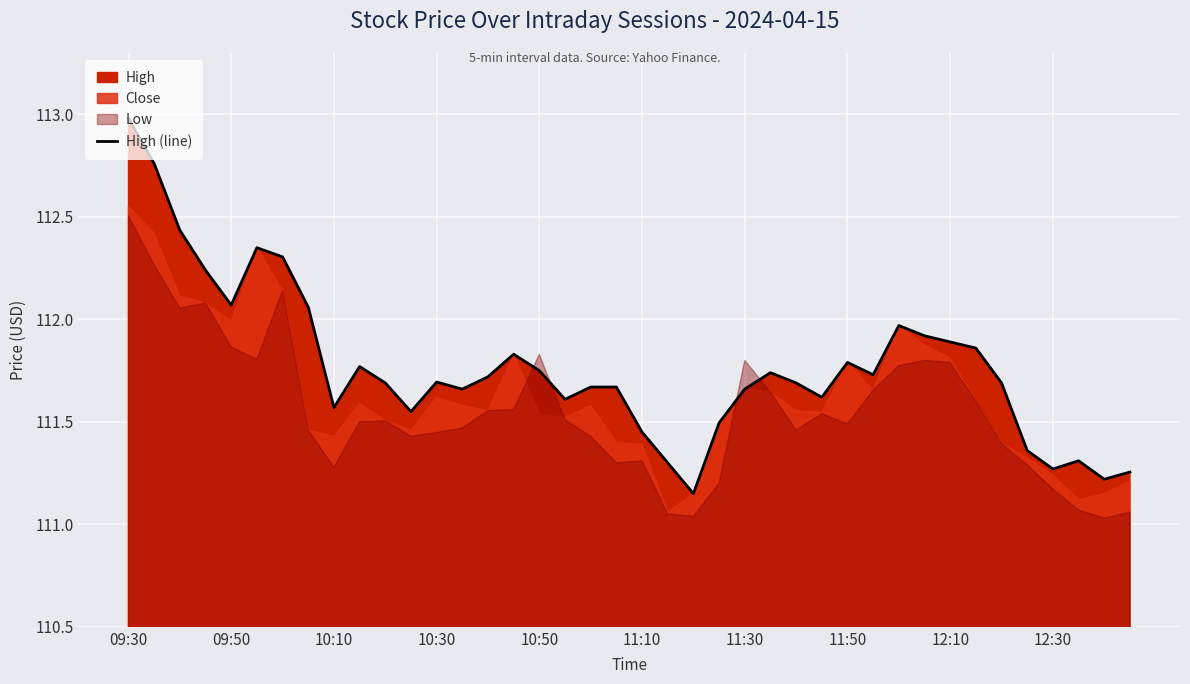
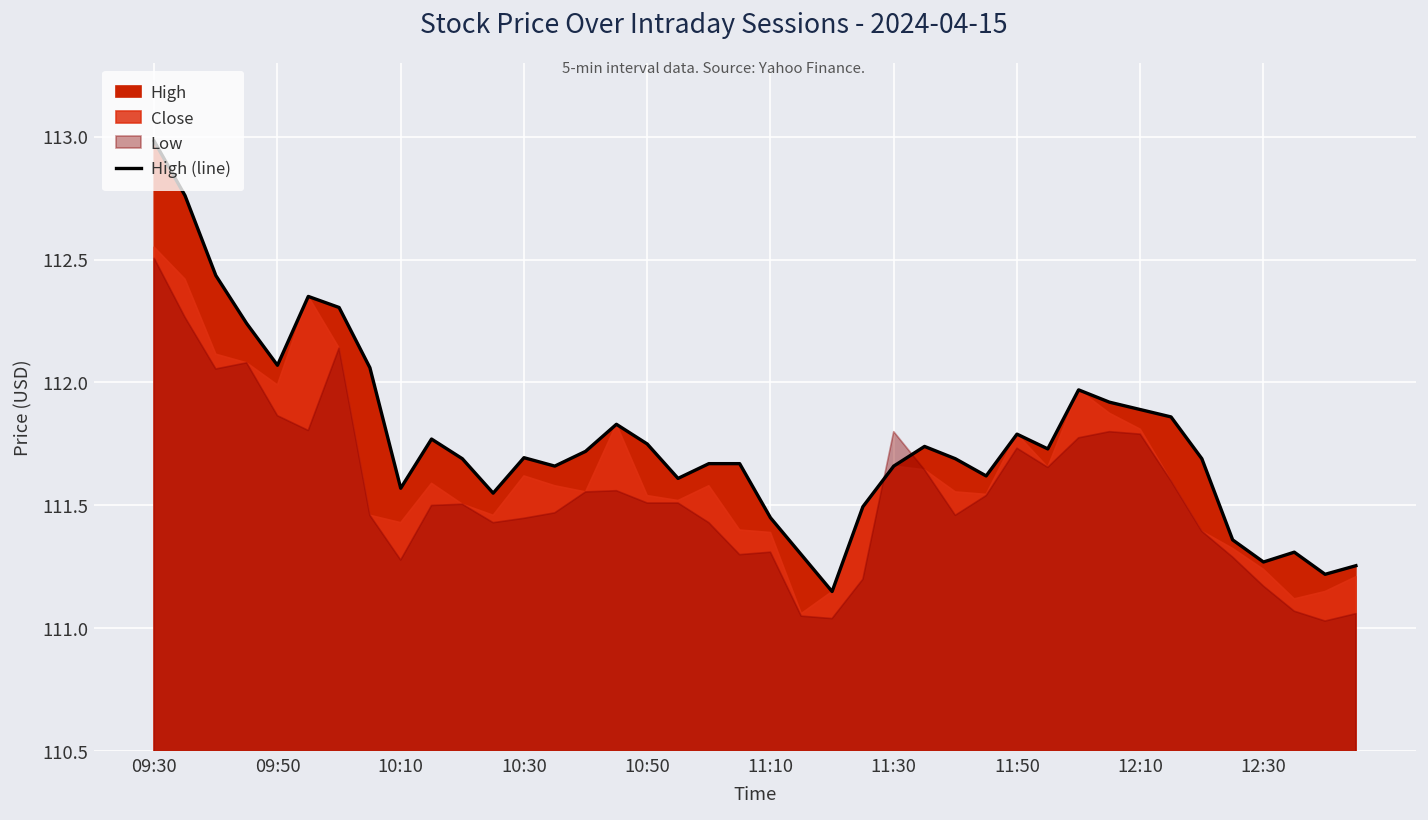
  {
    "Low": {
      "09:30": 112.50,
      "09:50": 111.86,
      "10:10": 111.28,
      "10:30": 111.45,
-     "10:50": 111.83,
+     "10:50": 111.51,
      "11:10": 111.31,
      "11:30": 111.80,
-     "11:50": 111.49,
+     "11:50": 111.73,
      "12:10": 111.79,
      "12:30": 111.17
    }
  }
